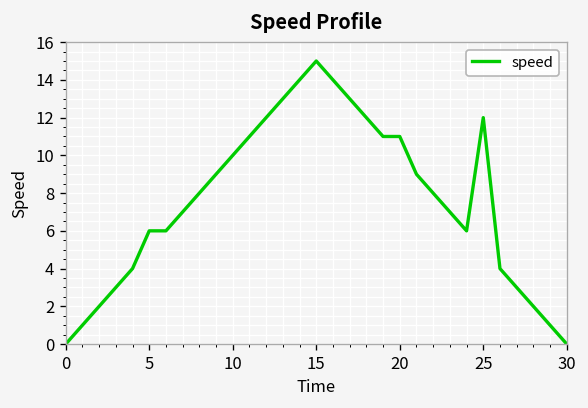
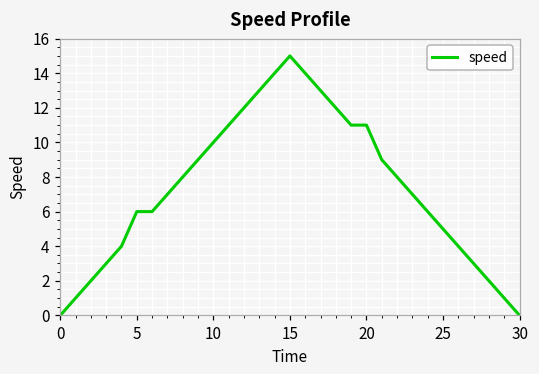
  {
    "0": 0,
    "5": 6,
    "10": 10,
    "15": 15,
    "20": 11,
-   "25": 12,
+   "25": 5,
    "30": 0
  }
